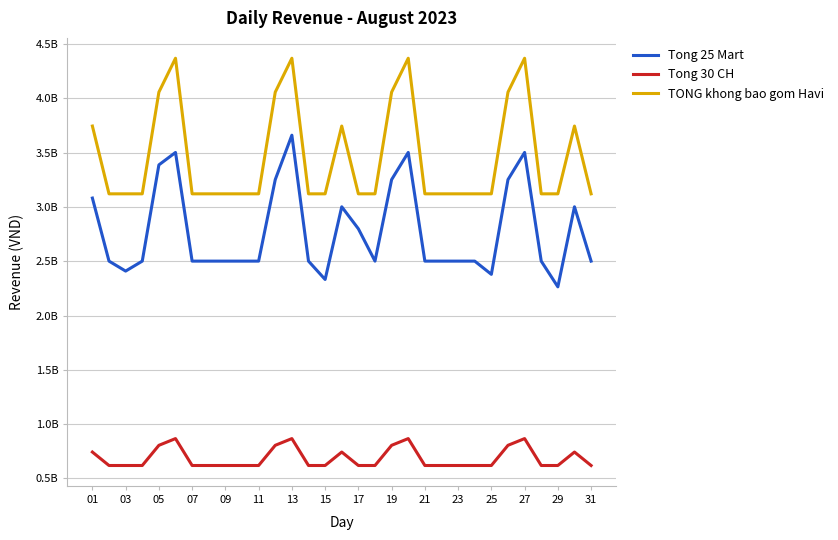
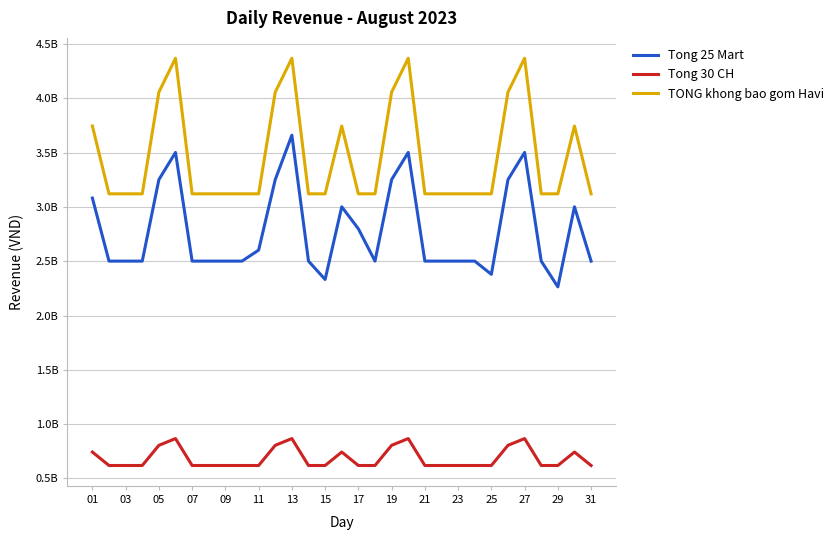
  {
    "Tong 25 Mart": {
      "01": 3080000000,
-     "03": 2410000000,
-     "05": 3390000000,
+     "03": 2500000000,
+     "05": 3250000000,
      "07": 2500000000,
      "09": 2500000000,
-     "11": 2500000000,
+     "11": 2600000000,
      "13": 3660000000,
      "15": 2330000000,
      "17": 2800000000,
      "19": 3250000000,
      "21": 2500000000,
      "23": 2500000000,
      "25": 2380000000,
      "27": 3500000000,
      "29": 2270000000,
      "31": 2500000000
    },
    "Tong 30 CH": {
      "01": 740000000,
      "03": 620000000,
      "05": 810000000,
      "07": 620000000,
      "09": 620000000,
      "11": 620000000,
      "13": 870000000,
      "15": 620000000,
      "17": 620000000,
      "19": 810000000,
      "21": 620000000,
      "23": 620000000,
      "25": 620000000,
      "27": 870000000,
      "29": 620000000,
      "31": 620000000
    },
    "TONG khong bao gom Havi": {
      "01": 3750000000,
      "03": 3120000000,
      "05": 4060000000,
      "07": 3120000000,
      "09": 3120000000,
      "11": 3120000000,
      "13": 4370000000,
      "15": 3120000000,
      "17": 3120000000,
      "19": 4060000000,
      "21": 3120000000,
      "23": 3120000000,
      "25": 3120000000,
      "27": 4370000000,
      "29": 3120000000,
      "31": 3120000000
    }
  }
